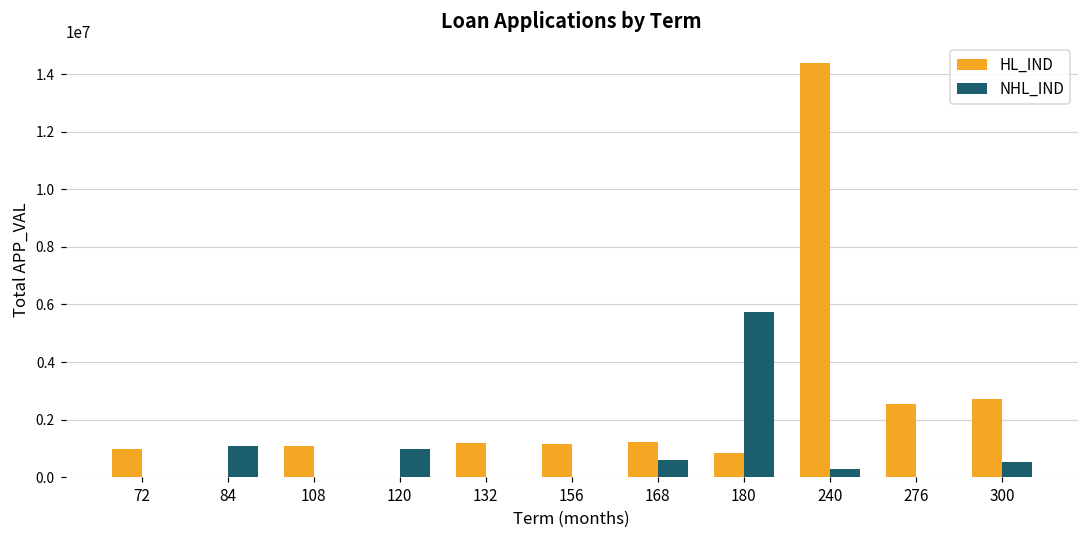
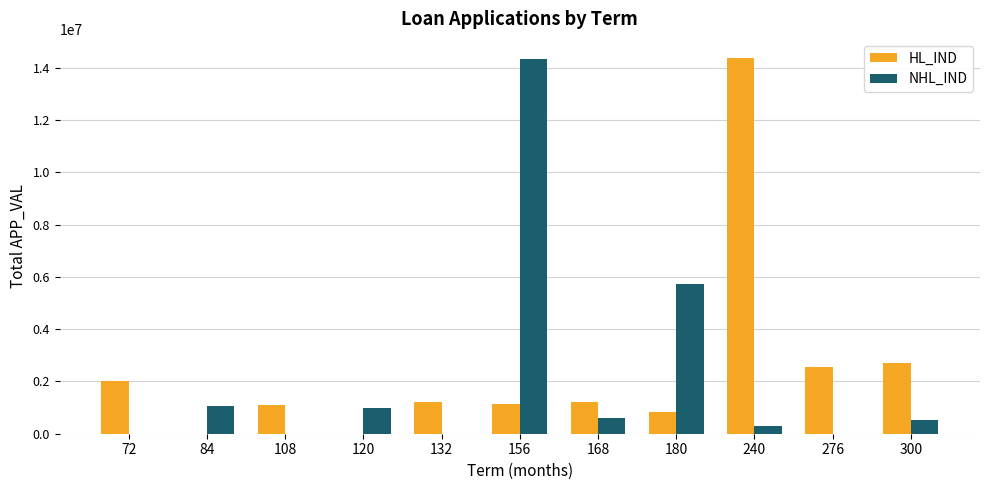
  {
    "HL_IND": {
-     "72": 1000000,
+     "72": 2000000,
      "84": 0,
      "108": 1100000,
      "120": 0,
      "132": 1200000,
      "156": 1100000,
      "168": 1200000,
      "180": 800000,
      "240": 14400000,
      "276": 2500000,
      "300": 2700000
    },
    "NHL_IND": {
      "72": 0,
      "84": 1100000,
      "108": 0,
      "120": 1000000,
      "132": 0,
-     "156": 0,
+     "156": 14300000,
      "168": 600000,
      "180": 5700000,
      "240": 300000,
      "276": 0,
      "300": 500000
    }
  }
